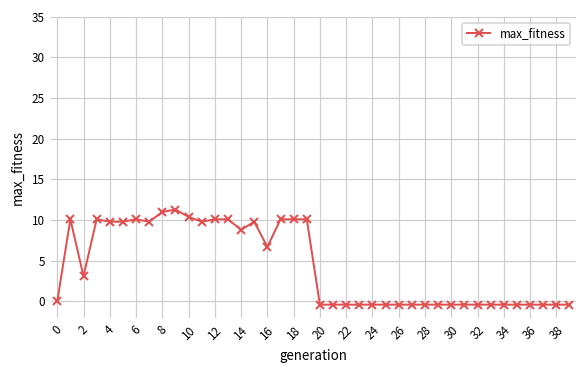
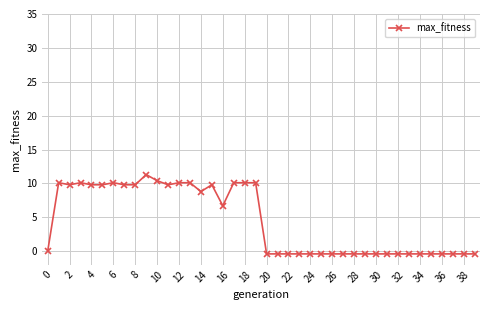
  {
    "0": 0,
-   "2": 3,
+   "2": 10,
    "4": 10,
    "6": 10,
-   "8": 11,
+   "8": 10,
    "10": 10,
    "12": 10,
    "14": 9,
    "16": 7,
    "18": 10,
    "20": 0,
    "22": 0,
    "24": 0,
    "26": 0,
    "28": 0,
    "30": 0,
    "32": 0,
    "34": 0,
    "36": 0,
    "38": 0
  }
